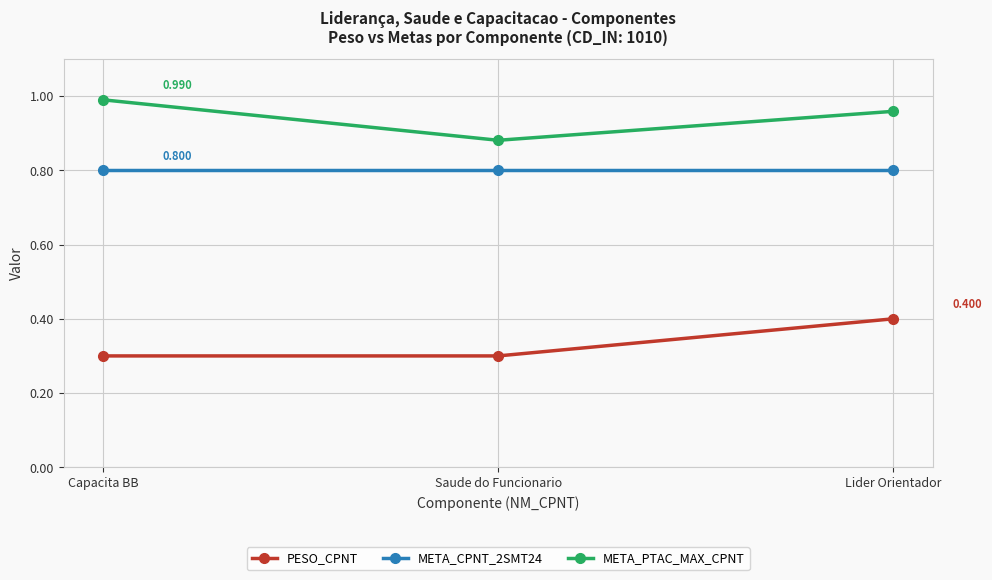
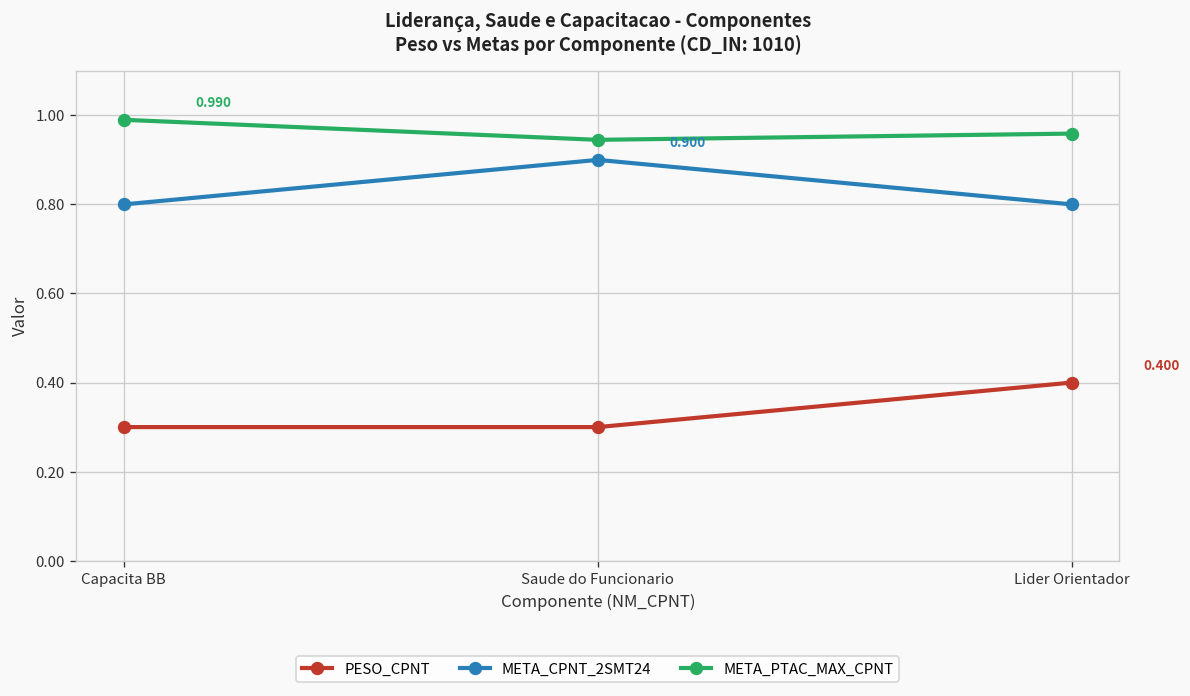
  {
    "PESO_CPNT": {
      "Capacita BB": 0.30,
      "Saude do Funcionario": 0.30,
      "Lider Orientador": 0.40
    },
    "META_CPNT_2SMT24": {
-     "Saude do Funcionario": 0.800
+     "Saude do Funcionario": 0.900
    },
    "META_PTAC_MAX_CPNT": {
      "Capacita BB": 0.99,
-     "Saude do Funcionario": 0.88,
+     "Saude do Funcionario": 0.95,
      "Lider Orientador": 0.96
    }
  }
